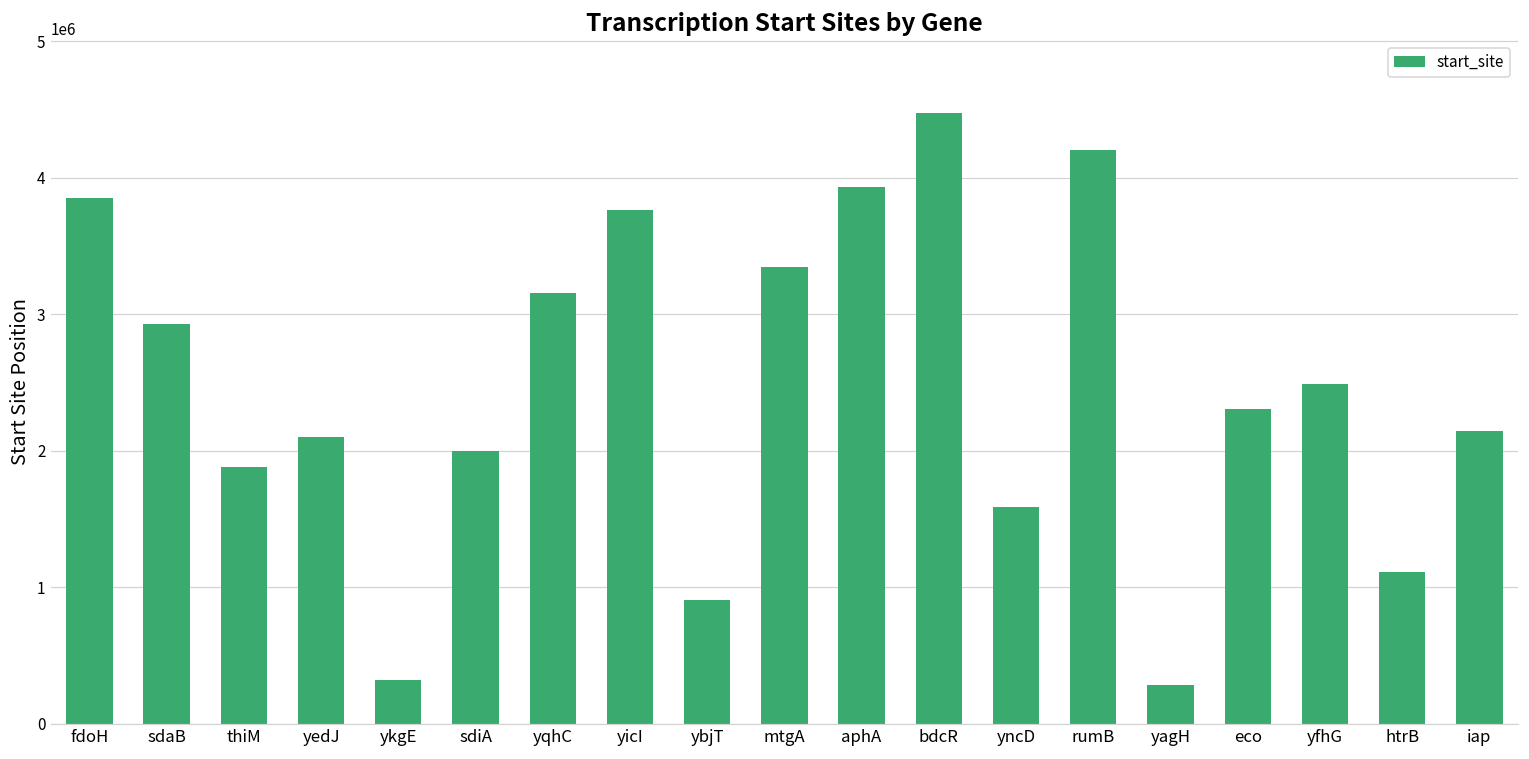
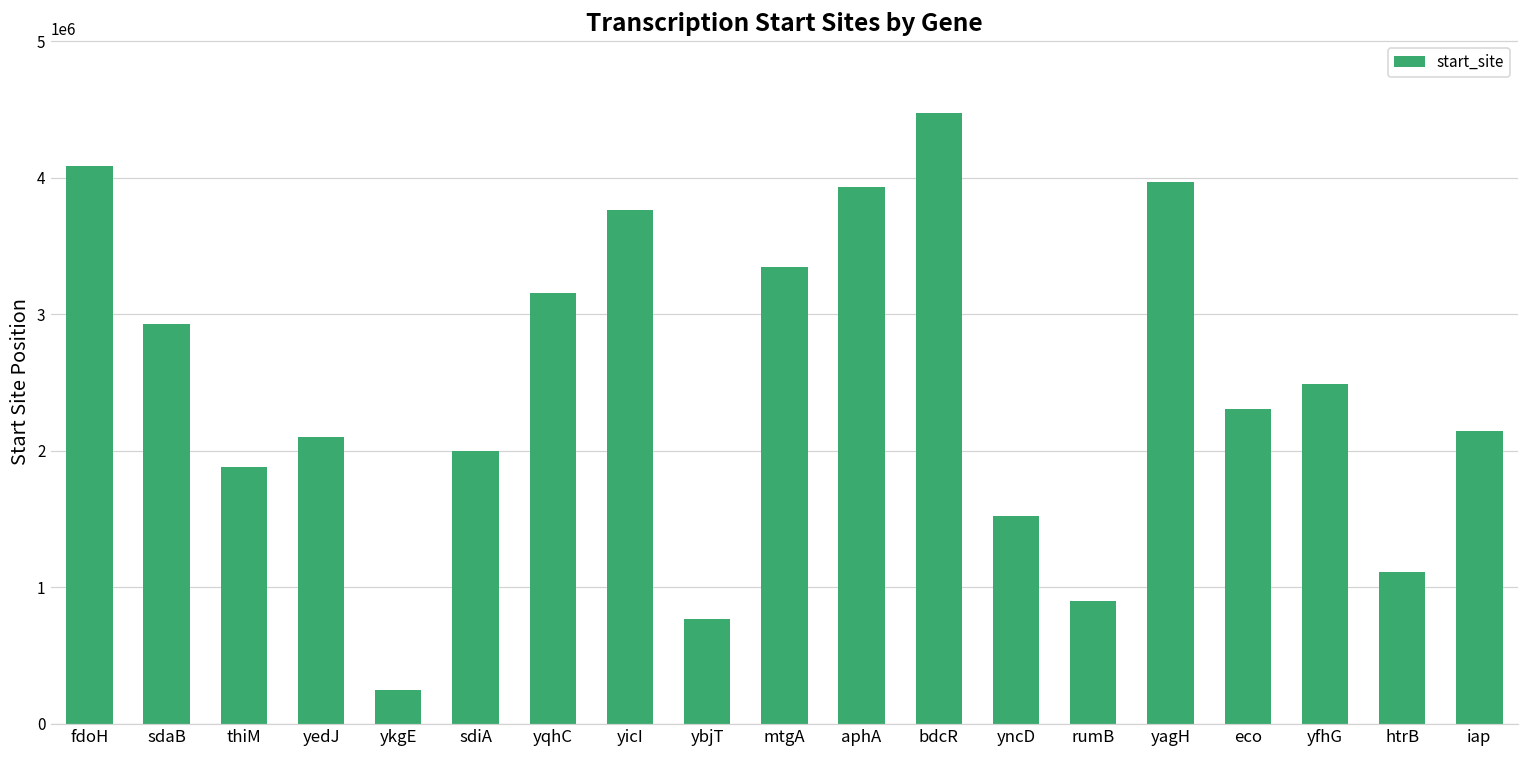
  {
-   "fdoH": 3850000,
+   "fdoH": 4090000,
    "sdaB": 2930000,
    "thiM": 1890000,
    "yedJ": 2110000,
-   "ykgE": 320000,
+   "ykgE": 250000,
    "sdiA": 2000000,
    "yqhC": 3160000,
    "yicI": 3770000,
-   "ybjT": 910000,
+   "ybjT": 770000,
    "mtgA": 3350000,
    "aphA": 3930000,
    "bdcR": 4470000,
-   "yncD": 1590000,
-   "rumB": 4200000,
-   "yagH": 290000,
+   "yncD": 1520000,
+   "rumB": 900000,
+   "yagH": 3970000,
    "eco": 2300000,
    "yfhG": 2490000,
    "htrB": 1120000,
    "iap": 2150000
  }
